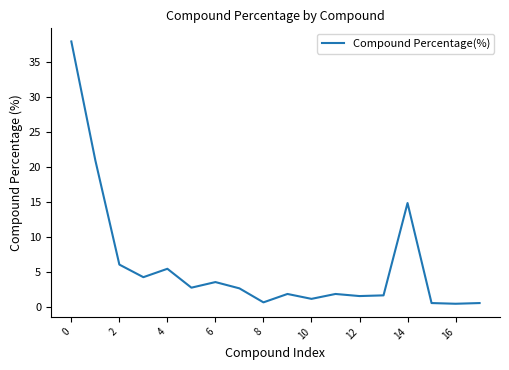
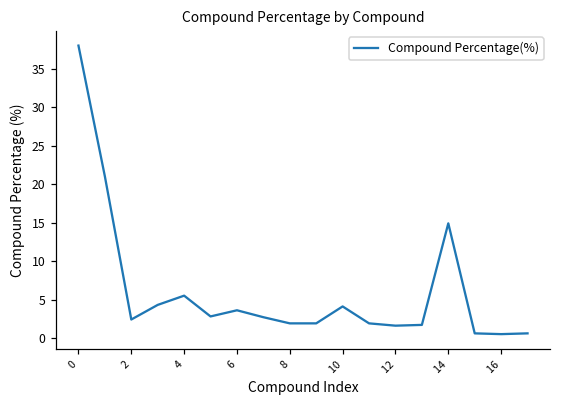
  {
    "0": 38,
-   "2": 6,
+   "2": 2,
    "4": 6,
    "6": 4,
-   "8": 1,
-   "10": 1,
+   "8": 2,
+   "10": 4,
    "12": 2,
    "14": 15,
    "16": 1
  }
